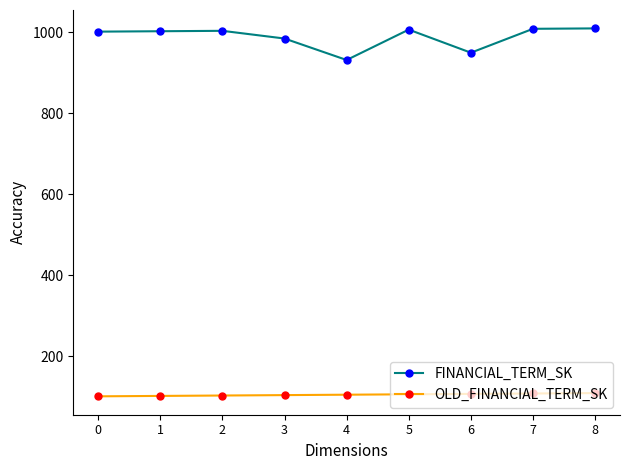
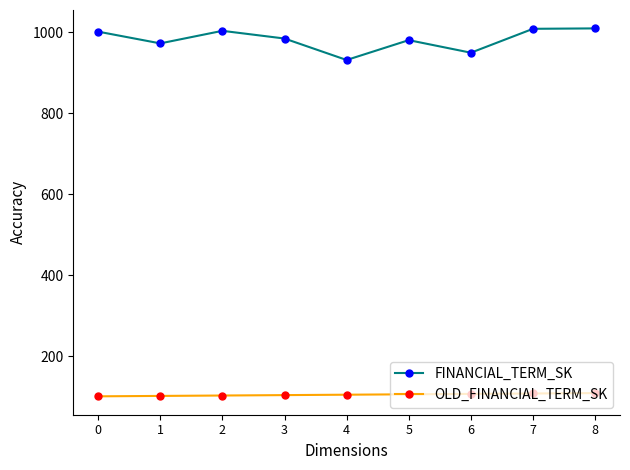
  {
    "FINANCIAL_TERM_SK": {
      "0": 1000,
-     "1": 1000,
+     "1": 970,
      "2": 1000,
      "3": 980,
      "4": 930,
-     "5": 1010,
+     "5": 980,
      "6": 950,
      "7": 1010,
      "8": 1010
    },
    "OLD_FINANCIAL_TERM_SK": {
      "0": 100,
      "1": 100,
      "2": 100,
      "3": 100,
      "4": 110
    }
  }
